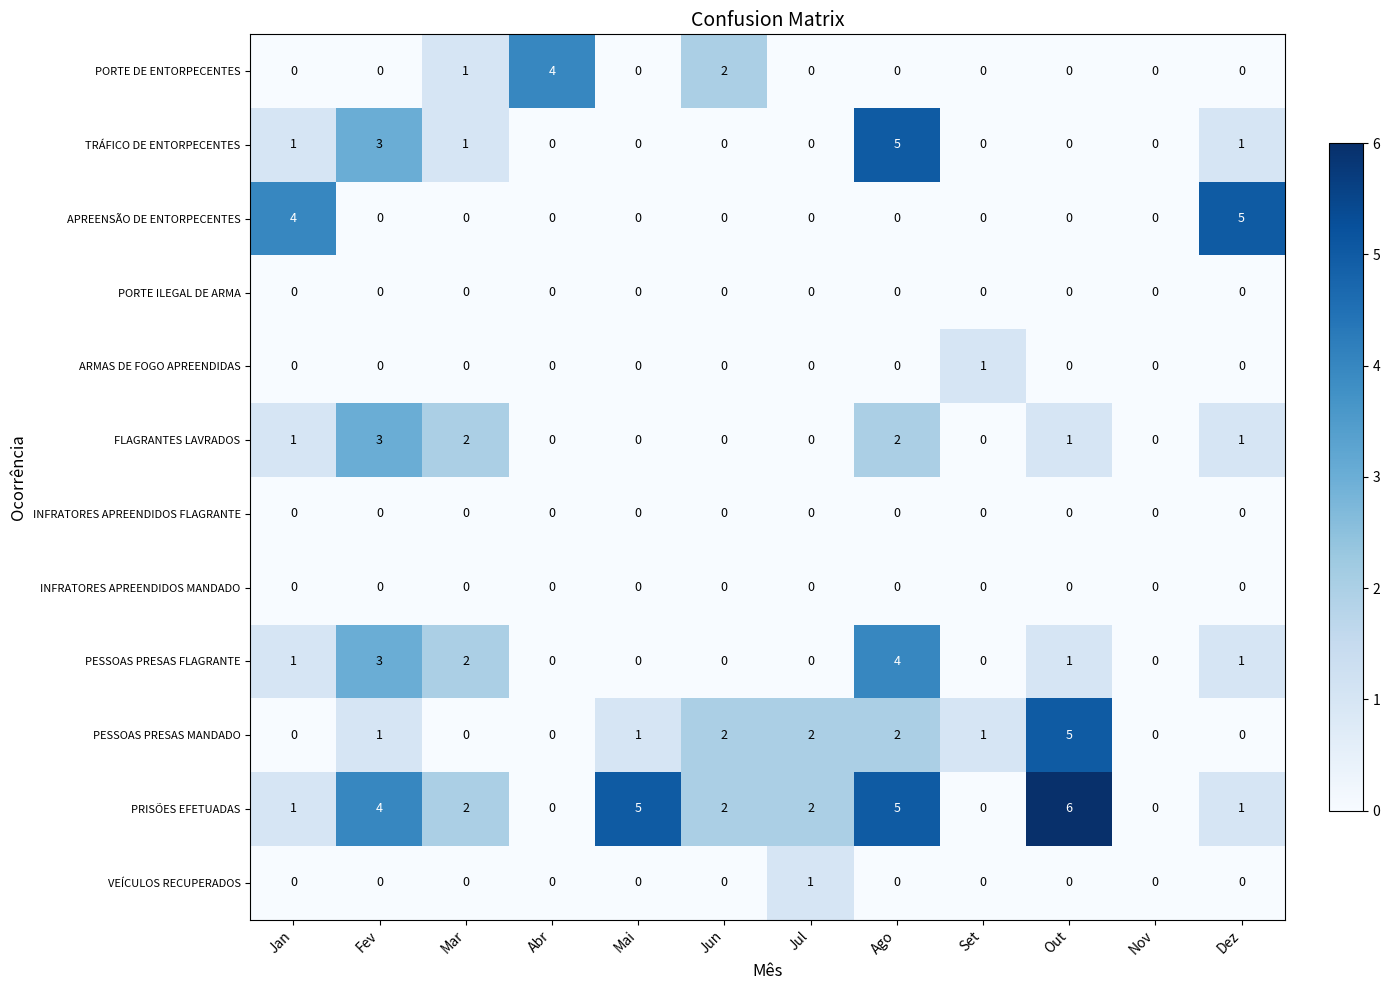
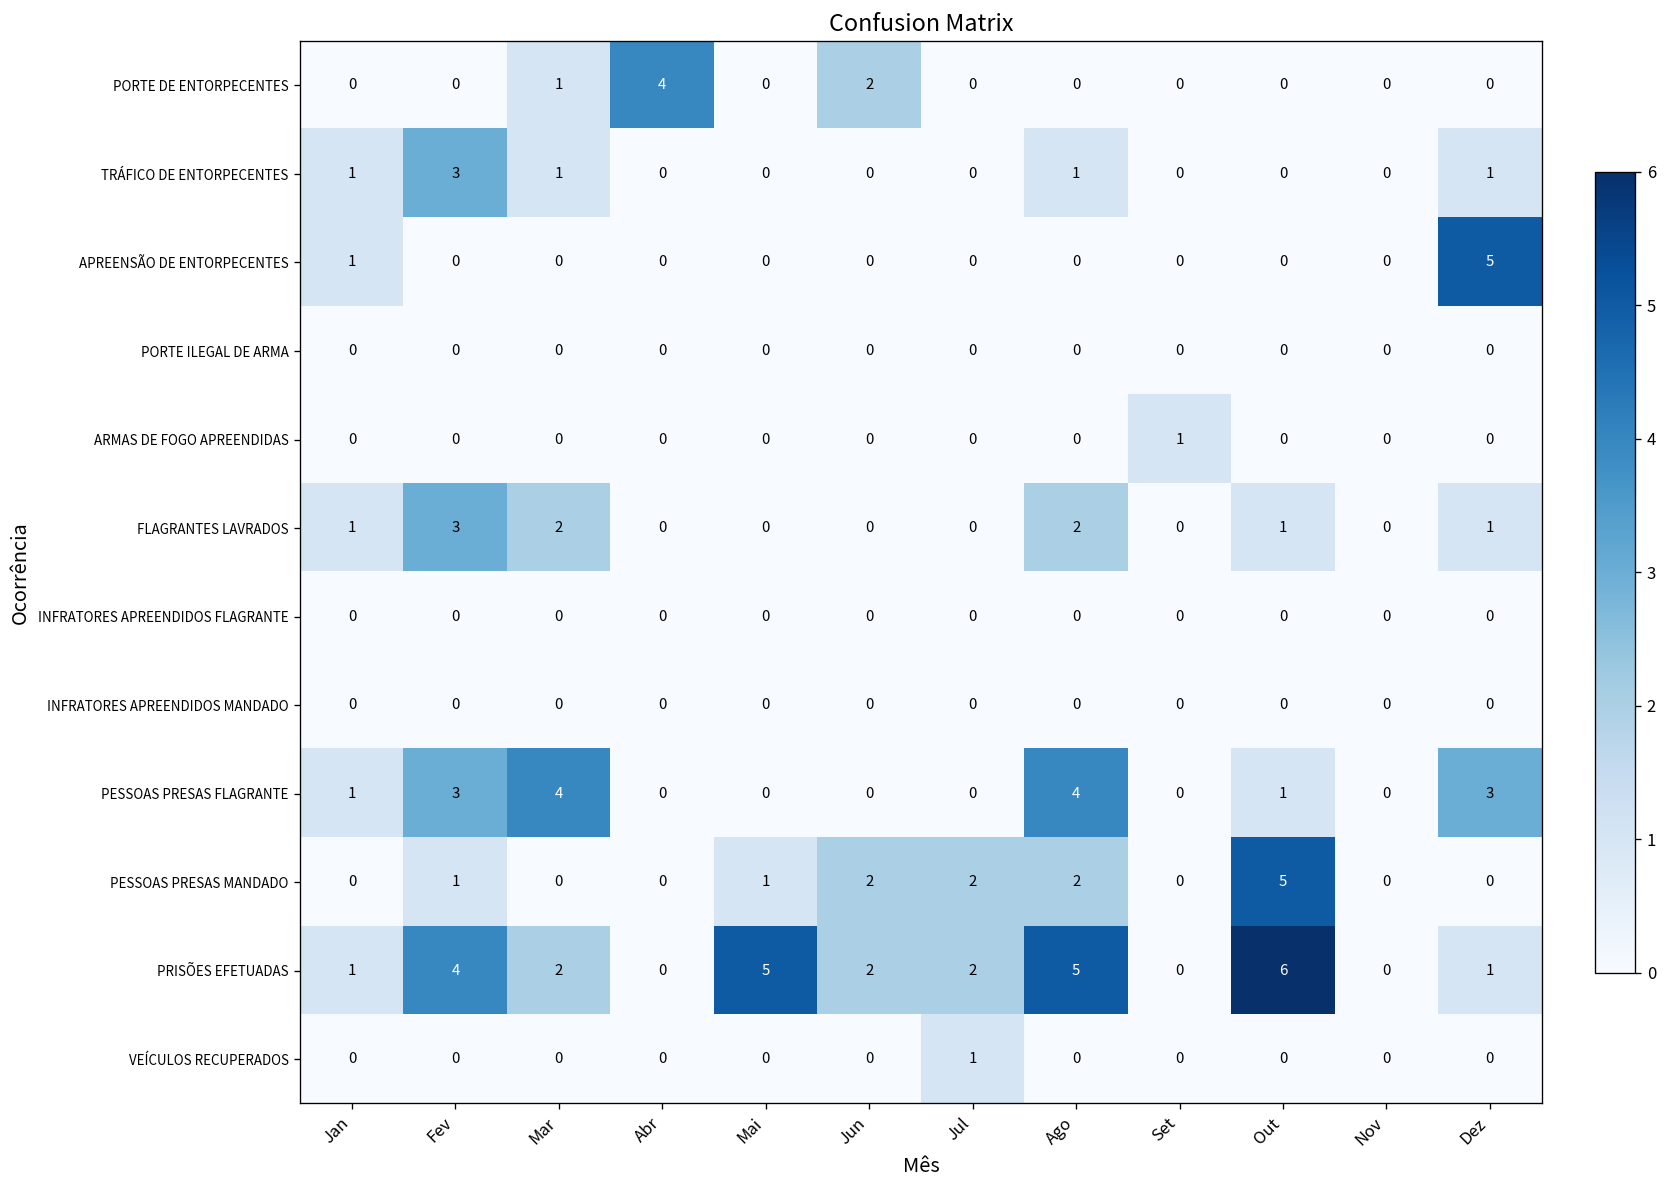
  {
    "PORTE DE ENTORPECENTES": {
      "Jan": 0,
      "Fev": 0,
      "Mar": 1,
      "Abr": 4,
      "Mai": 0,
      "Jun": 2,
      "Jul": 0,
      "Ago": 0,
      "Set": 0,
      "Out": 0,
      "Nov": 0,
      "Dez": 0
    },
    "TRÁFICO DE ENTORPECENTES": {
      "Jan": 1,
      "Fev": 3,
      "Mar": 1,
      "Abr": 0,
      "Mai": 0,
      "Jun": 0,
      "Jul": 0,
-     "Ago": 5,
+     "Ago": 1,
      "Set": 0,
      "Out": 0,
      "Nov": 0,
      "Dez": 1
    },
    "APREENSÃO DE ENTORPECENTES": {
-     "Jan": 4,
+     "Jan": 1,
      "Fev": 0,
      "Mar": 0,
      "Abr": 0,
      "Mai": 0,
      "Jun": 0,
      "Jul": 0,
      "Ago": 0,
      "Set": 0,
      "Out": 0,
      "Nov": 0,
      "Dez": 5
    },
    "PORTE ILEGAL DE ARMA": {
      "Jan": 0,
      "Fev": 0,
      "Mar": 0,
      "Abr": 0,
      "Mai": 0,
      "Jun": 0,
      "Jul": 0,
      "Ago": 0,
      "Set": 0,
      "Out": 0,
      "Nov": 0,
      "Dez": 0
    },
    "ARMAS DE FOGO APREENDIDAS": {
      "Jan": 0,
      "Fev": 0,
      "Mar": 0,
      "Abr": 0,
      "Mai": 0,
      "Jun": 0,
      "Jul": 0,
      "Ago": 0,
      "Set": 1,
      "Out": 0,
      "Nov": 0,
      "Dez": 0
    },
    "FLAGRANTES LAVRADOS": {
      "Jan": 1,
      "Fev": 3,
      "Mar": 2,
      "Abr": 0,
      "Mai": 0,
      "Jun": 0,
      "Jul": 0,
      "Ago": 2,
      "Set": 0,
      "Out": 1,
      "Nov": 0,
      "Dez": 1
    },
    "INFRATORES APREENDIDOS FLAGRANTE": {
      "Jan": 0,
      "Fev": 0,
      "Mar": 0,
      "Abr": 0,
      "Mai": 0,
      "Jun": 0,
      "Jul": 0,
      "Ago": 0,
      "Set": 0,
      "Out": 0,
      "Nov": 0,
      "Dez": 0
    },
    "INFRATORES APREENDIDOS MANDADO": {
      "Jan": 0,
      "Fev": 0,
      "Mar": 0,
      "Abr": 0,
      "Mai": 0,
      "Jun": 0,
      "Jul": 0,
      "Ago": 0,
      "Set": 0,
      "Out": 0,
      "Nov": 0,
      "Dez": 0
    },
    "PESSOAS PRESAS FLAGRANTE": {
      "Jan": 1,
      "Fev": 3,
-     "Mar": 2,
+     "Mar": 4,
      "Abr": 0,
      "Mai": 0,
      "Jun": 0,
      "Jul": 0,
      "Ago": 4,
      "Set": 0,
      "Out": 1,
      "Nov": 0,
-     "Dez": 1
+     "Dez": 3
    },
    "PESSOAS PRESAS MANDADO": {
      "Jan": 0,
      "Fev": 1,
      "Mar": 0,
      "Abr": 0,
      "Mai": 1,
      "Jun": 2,
      "Jul": 2,
      "Ago": 2,
-     "Set": 1,
+     "Set": 0,
      "Out": 5,
      "Nov": 0,
      "Dez": 0
    },
    "PRISÕES EFETUADAS": {
      "Jan": 1,
      "Fev": 4,
      "Mar": 2,
      "Abr": 0,
      "Mai": 5,
      "Jun": 2,
      "Jul": 2,
      "Ago": 5,
      "Set": 0,
      "Out": 6,
      "Nov": 0,
      "Dez": 1
    },
    "VEÍCULOS RECUPERADOS": {
      "Jan": 0,
      "Fev": 0,
      "Mar": 0,
      "Abr": 0,
      "Mai": 0,
      "Jun": 0,
      "Jul": 1,
      "Ago": 0,
      "Set": 0,
      "Out": 0,
      "Nov": 0,
      "Dez": 0
    }
  }
